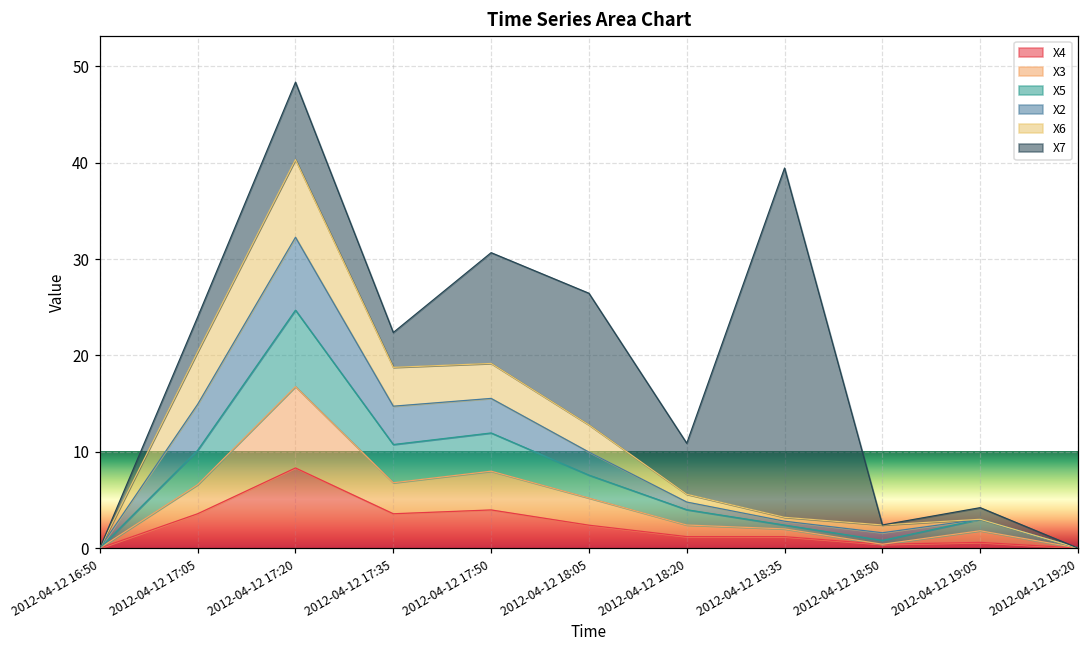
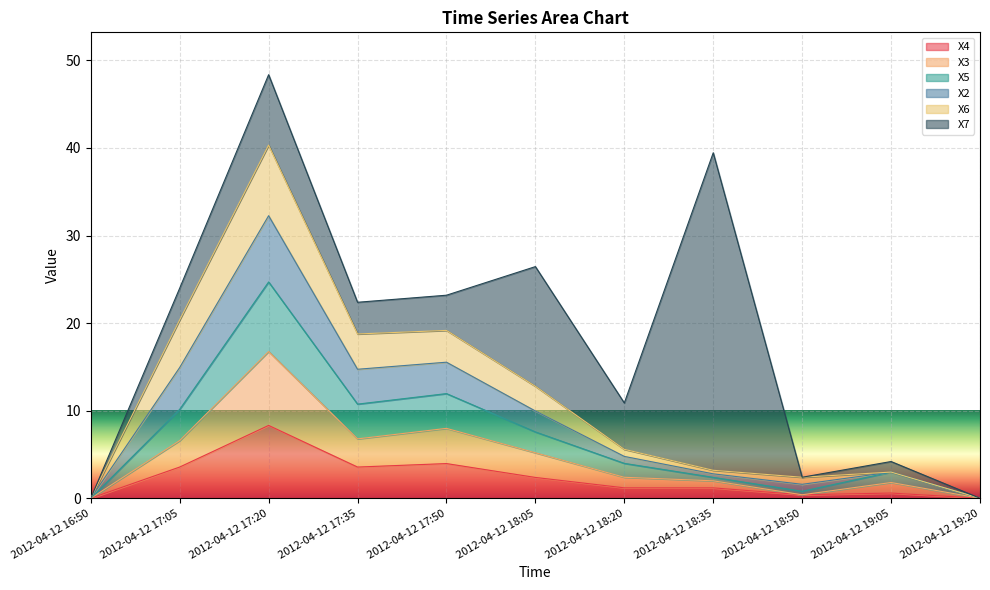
  {
    "X4": {
      "2012-04-12 17:05": 4,
      "2012-04-12 17:20": 8,
      "2012-04-12 17:35": 4,
      "2012-04-12 17:50": 4,
      "2012-04-12 18:05": 2,
      "2012-04-12 18:20": 1,
      "2012-04-12 18:35": 1,
      "2012-04-12 19:05": 1
    },
    "X7": {
      "2012-04-12 17:05": 4,
      "2012-04-12 17:20": 8,
      "2012-04-12 17:35": 4,
-     "2012-04-12 17:50": 12,
+     "2012-04-12 17:50": 4,
      "2012-04-12 18:05": 14,
      "2012-04-12 18:20": 5,
      "2012-04-12 18:35": 36,
      "2012-04-12 19:05": 1
    }
  }
